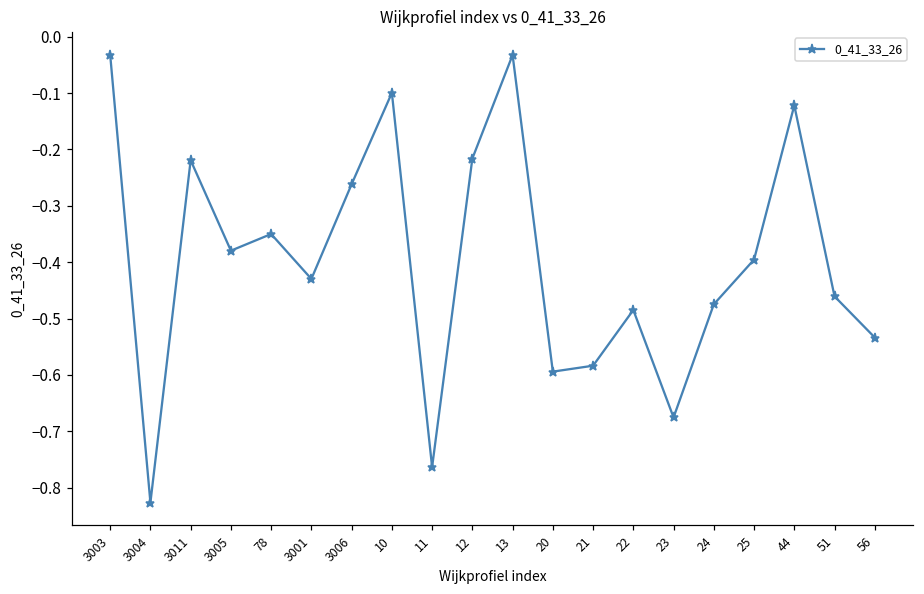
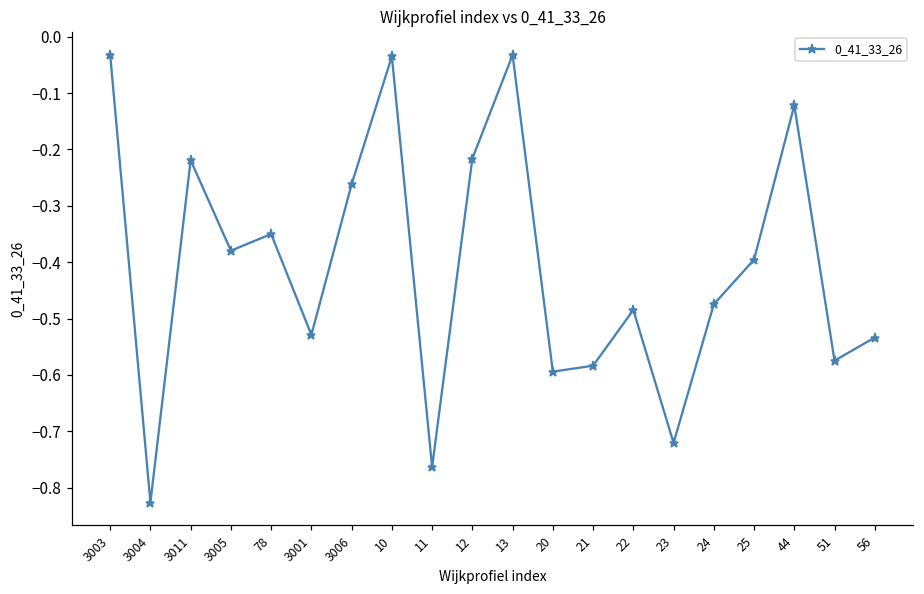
  {
    "3003": -0.03,
    "3004": -0.83,
    "3011": -0.22,
    "3005": -0.38,
    "78": -0.35,
-   "3001": -0.43,
+   "3001": -0.53,
    "3006": -0.26,
-   "10": -0.10,
+   "10": -0.03,
    "11": -0.76,
    "12": -0.22,
    "13": -0.03,
    "20": -0.59,
    "21": -0.58,
    "22": -0.48,
-   "23": -0.68,
+   "23": -0.72,
    "24": -0.47,
    "25": -0.40,
    "44": -0.12,
-   "51": -0.46,
+   "51": -0.57,
    "56": -0.53
  }
